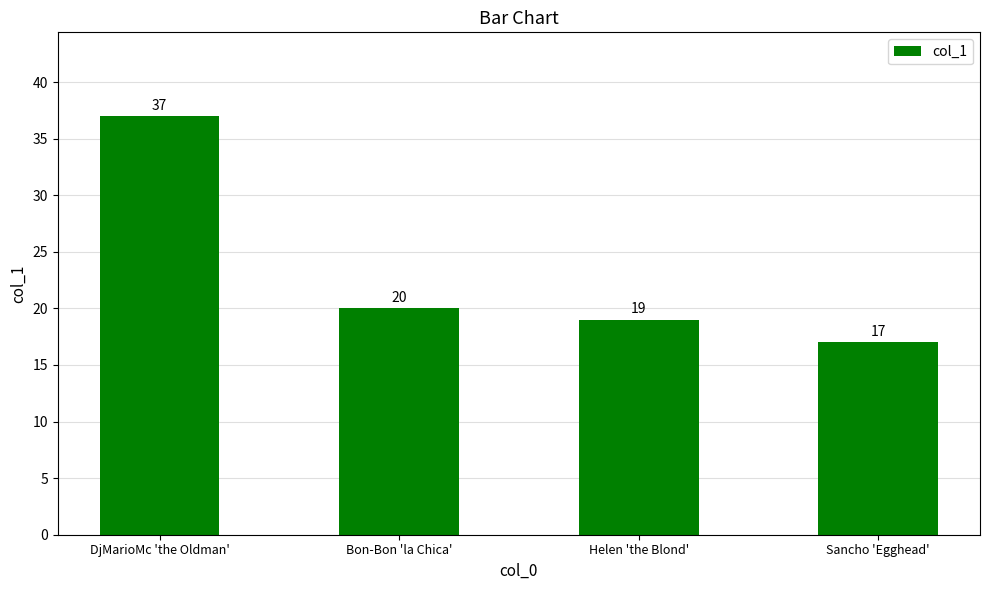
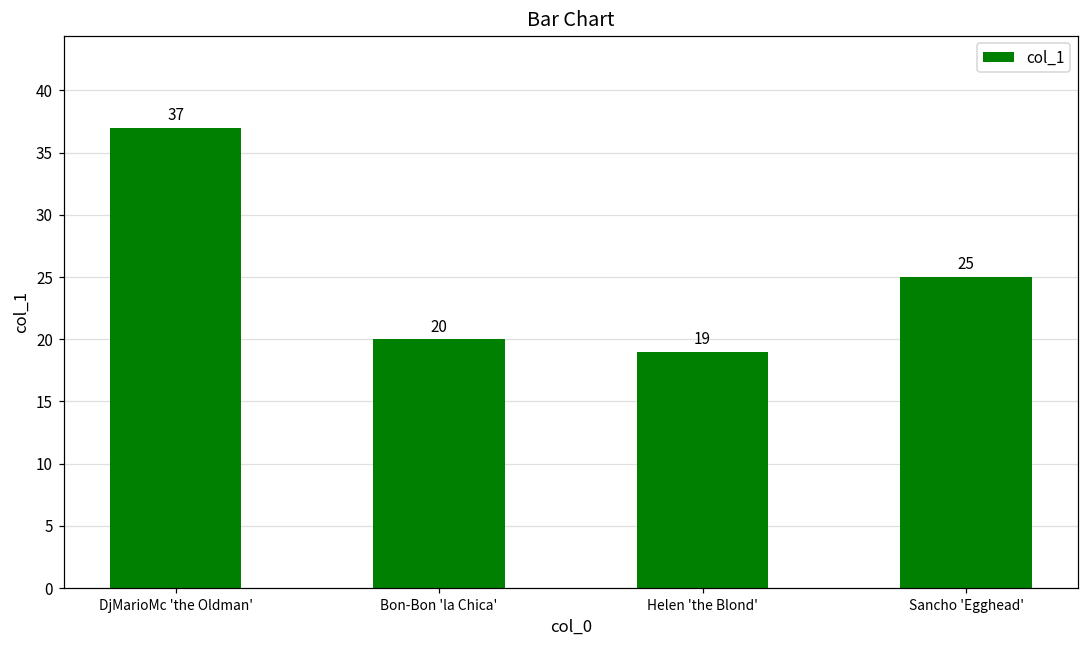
  {
    "DjMarioMc 'the Oldman'": 37,
    "Bon-Bon 'la Chica'": 20,
    "Helen 'the Blond'": 19,
-   "Sancho 'Egghead'": 17
+   "Sancho 'Egghead'": 25
  }
